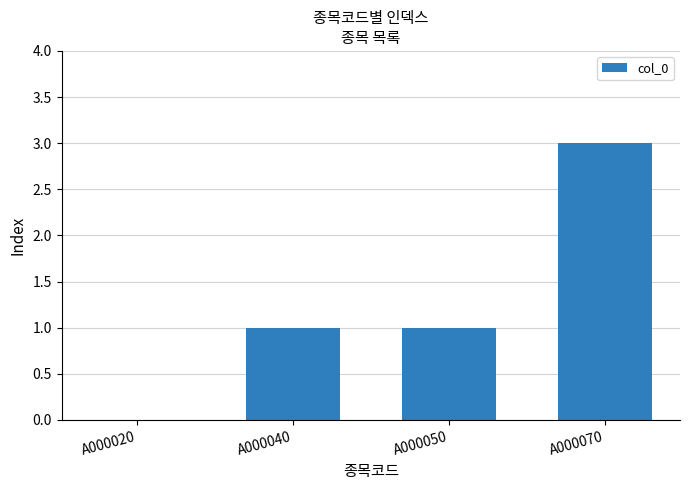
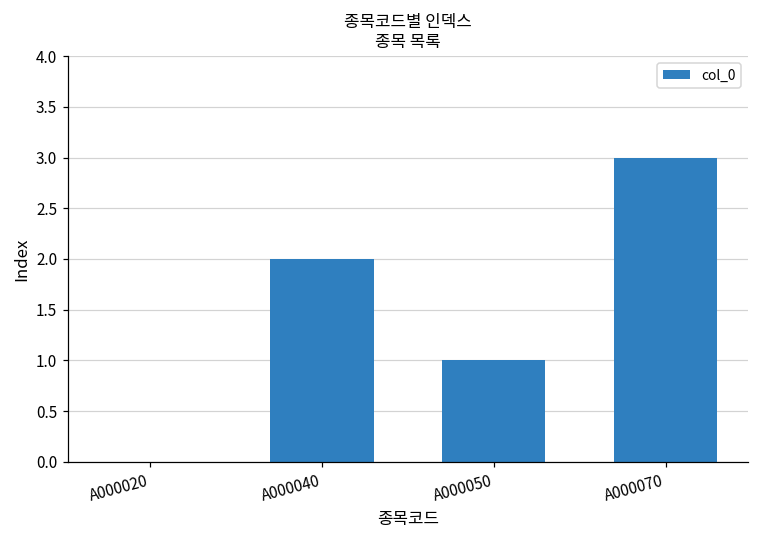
  {
    "A000020": 0,
-   "A000040": 1,
+   "A000040": 2,
    "A000050": 1,
    "A000070": 3
  }
